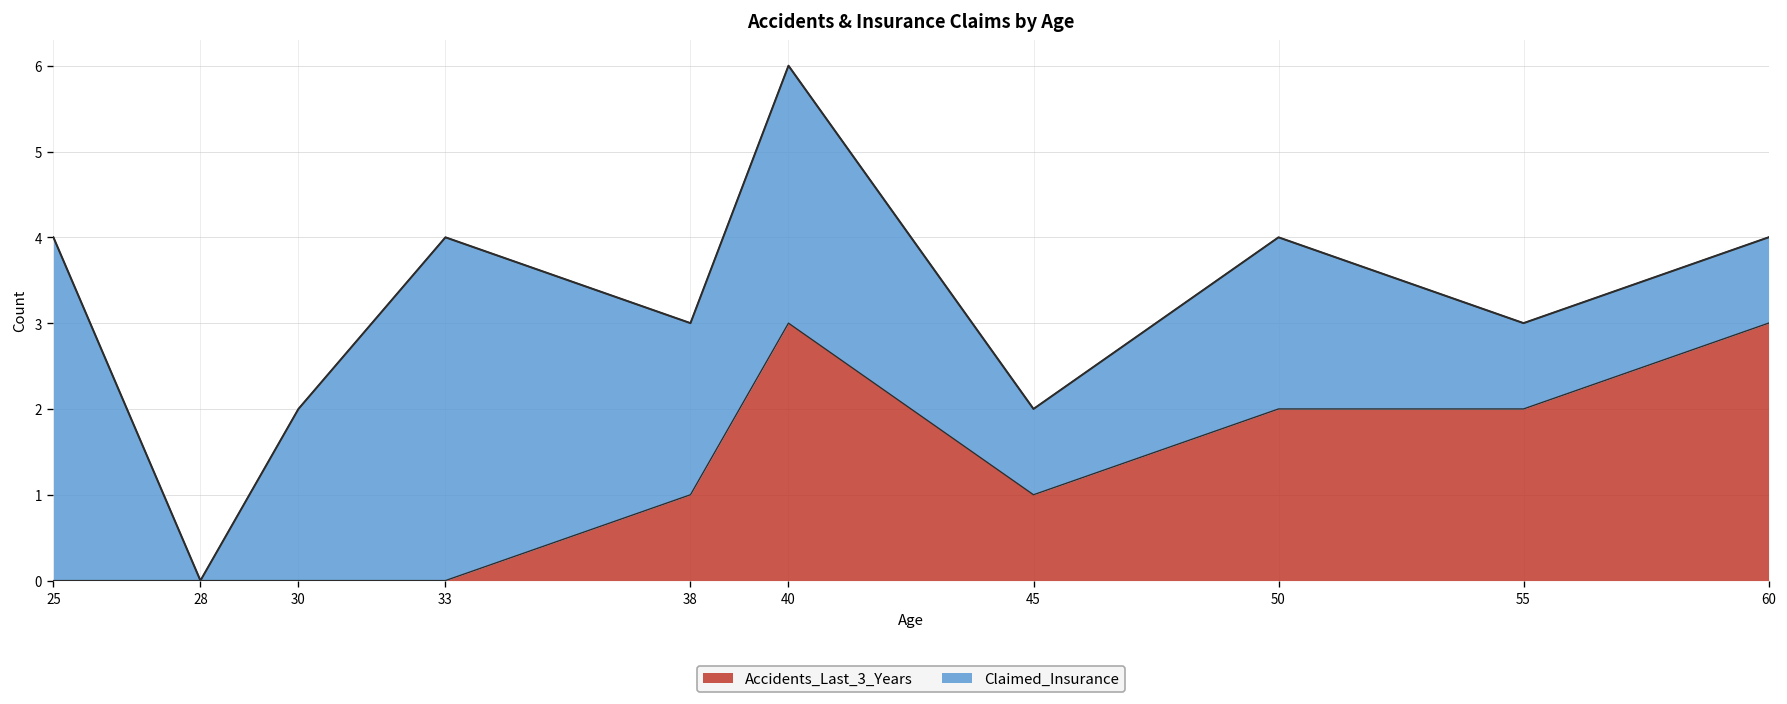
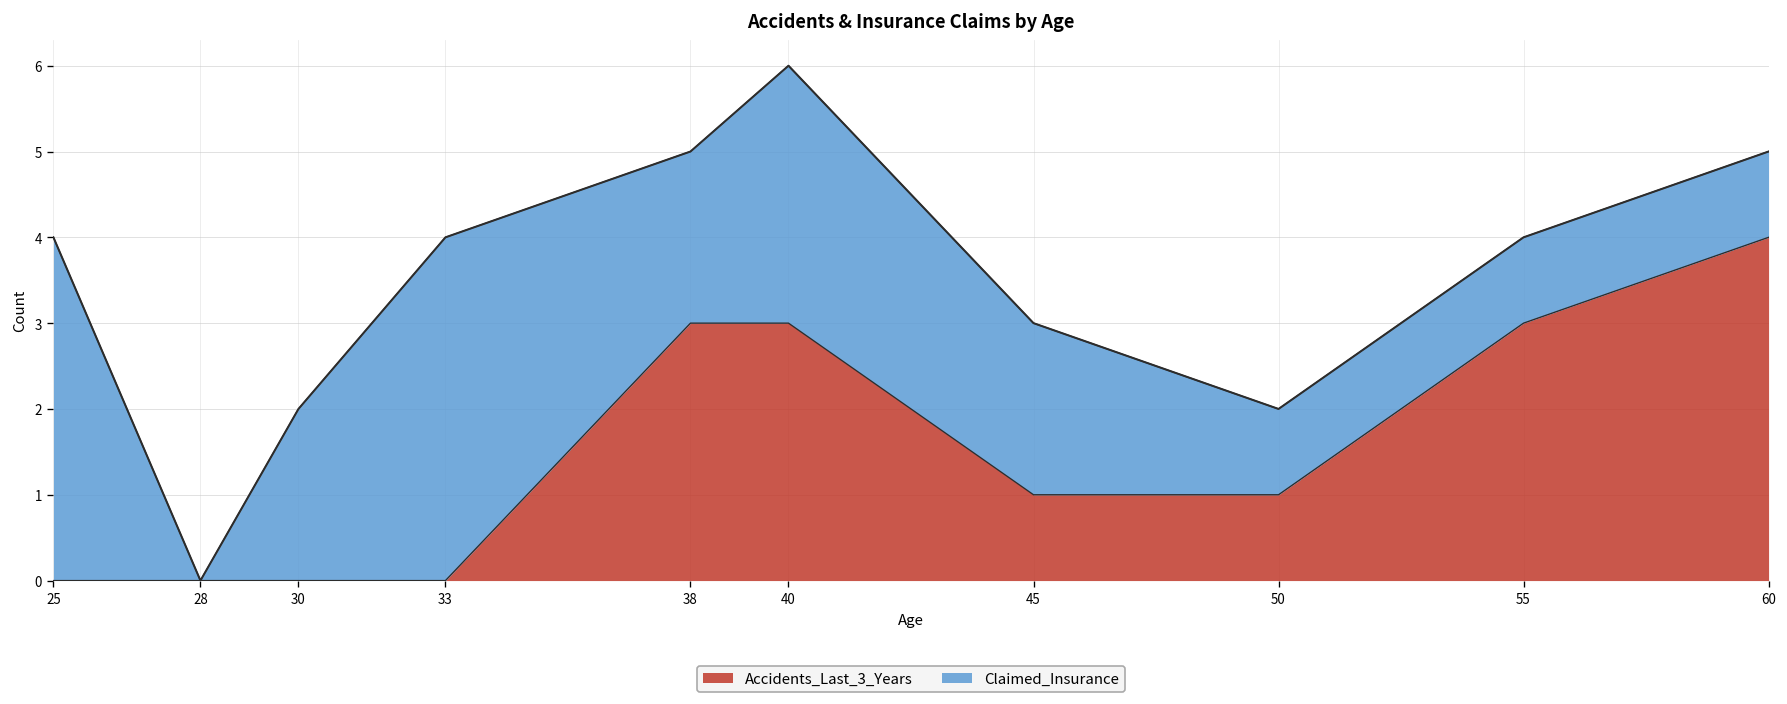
  {
    "Accidents_Last_3_Years": {
      "25": 0,
      "30": 0,
      "33": 0,
-     "38": 1,
+     "38": 3,
      "40": 3,
      "45": 1,
-     "50": 2,
-     "55": 2,
-     "60": 3
+     "50": 1,
+     "55": 3,
+     "60": 4
    },
    "Claimed_Insurance": {
      "25": 4,
      "30": 2,
      "33": 4,
      "38": 2,
      "40": 3,
-     "45": 1,
-     "50": 2,
+     "45": 2,
+     "50": 1,
      "55": 1,
      "60": 1
    }
  }
